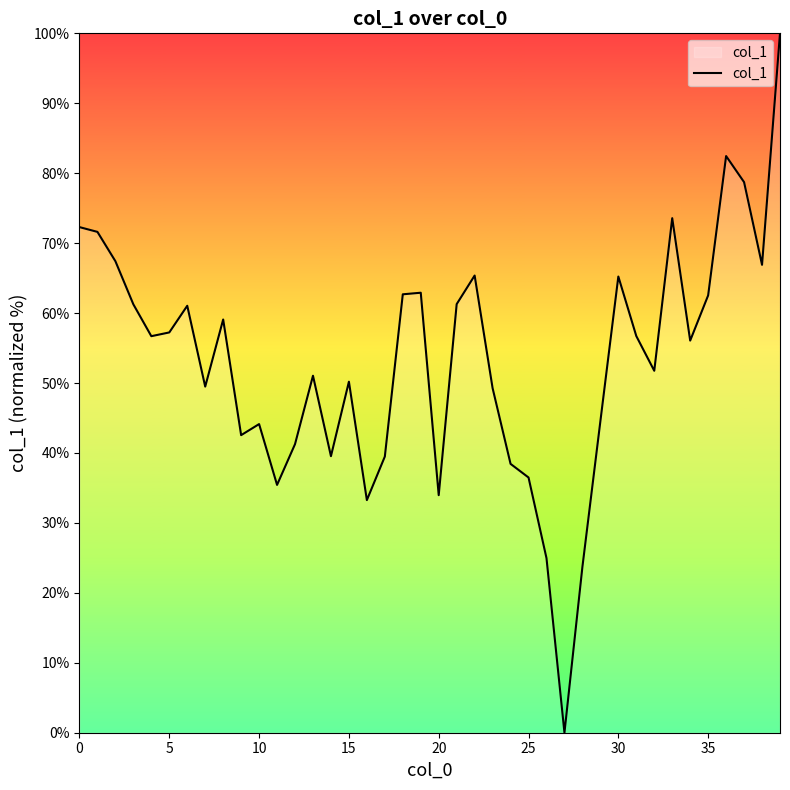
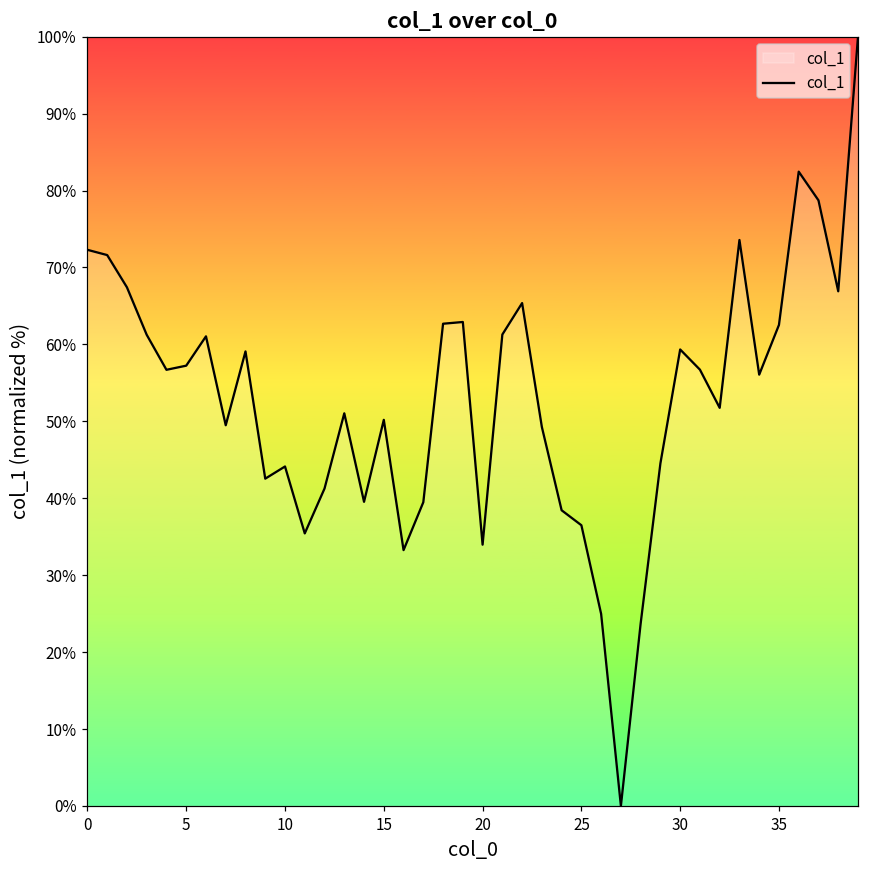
  {
    "0": "72%",
    "5": "57%",
    "10": "44%",
    "15": "50%",
    "20": "34%",
    "25": "36%",
-   "30": "65%",
+   "30": "59%",
    "35": "63%"
  }
